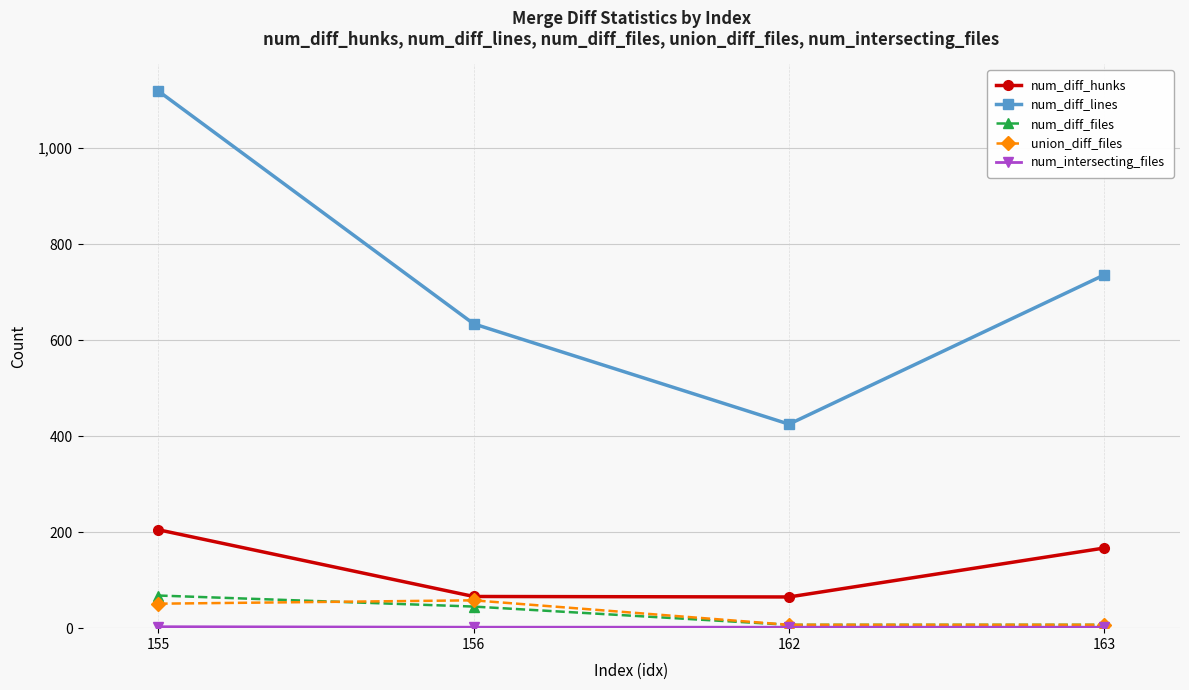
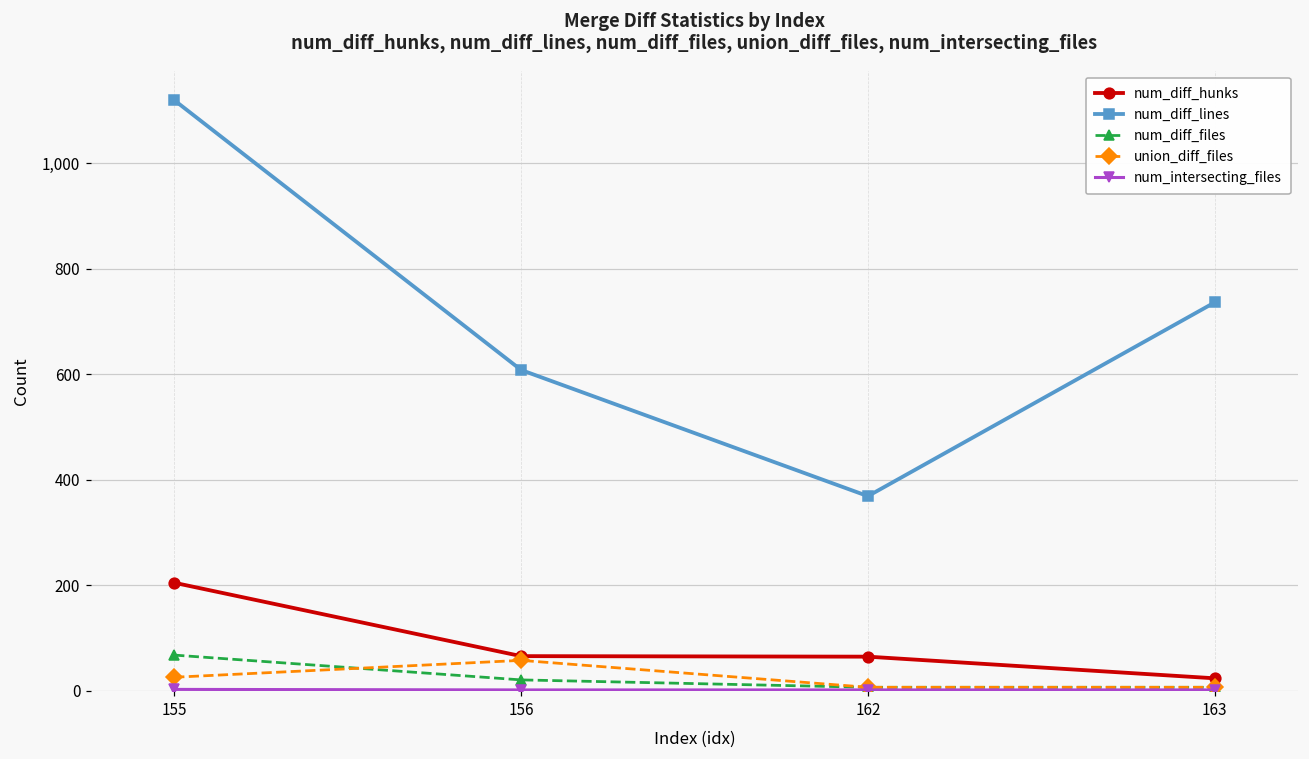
  {
    "num_diff_hunks": {
      "155": "210",
      "156": "70",
      "162": "70",
-     "163": "170"
+     "163": "20"
    },
    "num_diff_lines": {
      "155": "1,120",
-     "156": "630",
-     "162": "430",
+     "156": "610",
+     "162": "370",
      "163": "740"
    },
    "num_diff_files": {
      "155": "70",
-     "156": "50"
+     "156": "20"
    },
    "union_diff_files": {
-     "155": "50",
+     "155": "30",
      "156": "60"
    },
    "num_intersecting_files": {
      "155": "0",
      "156": "0"
    }
  }
